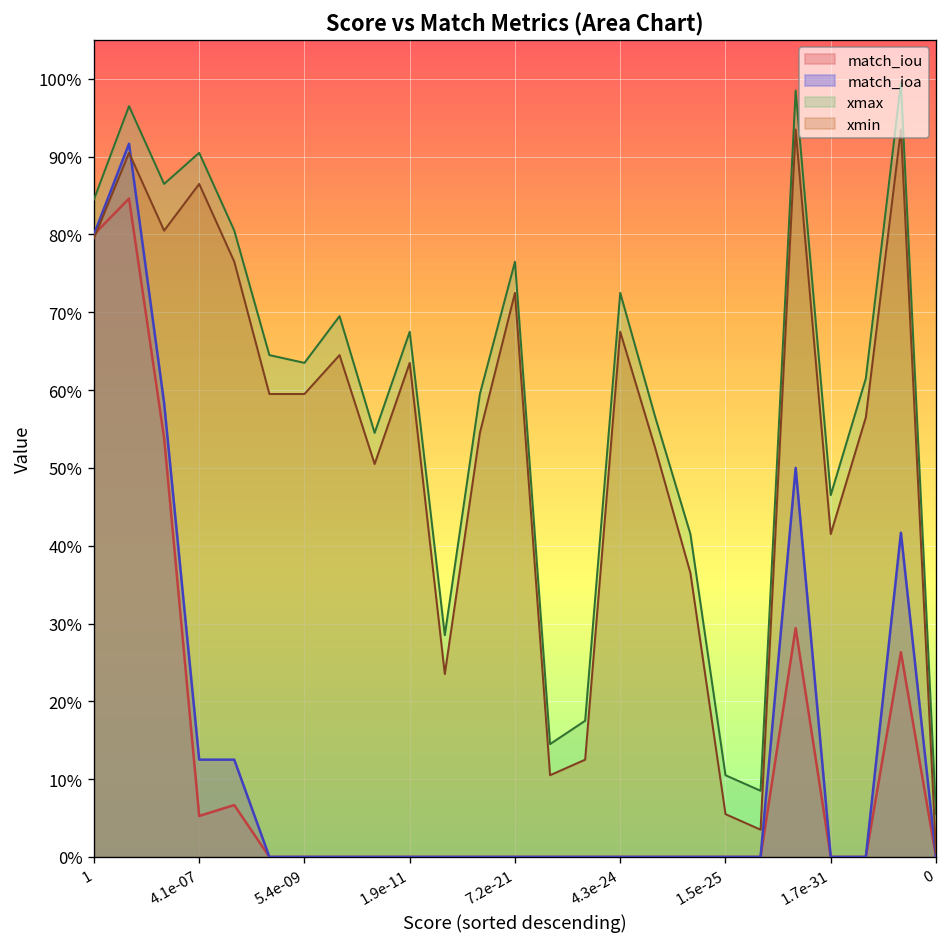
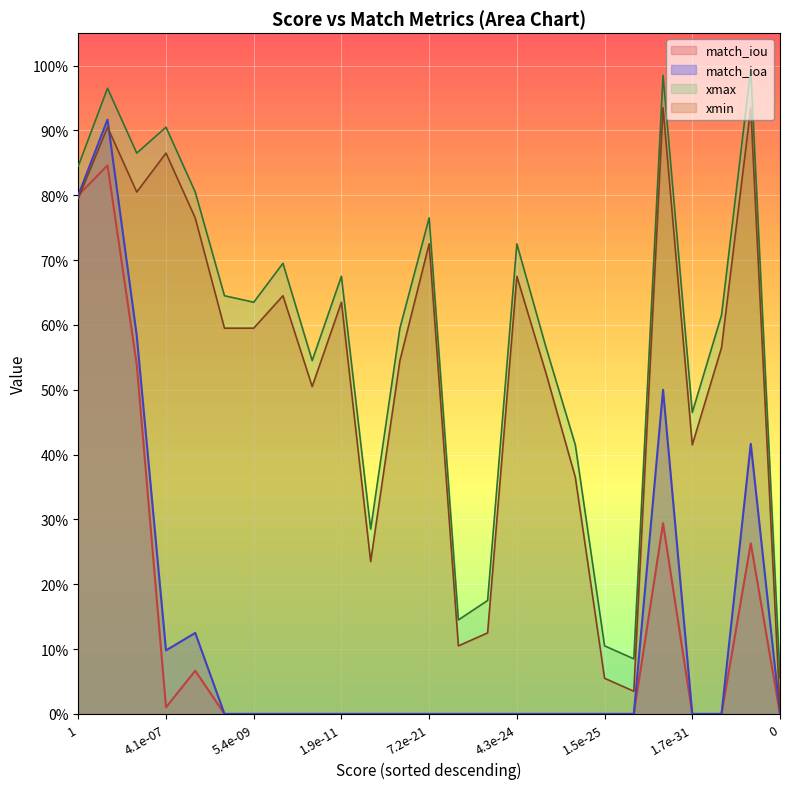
  {
    "match_iou": {
-     "4.1e-07": "5%"
+     "4.1e-07": "1%"
    },
    "match_ioa": {
-     "4.1e-07": "13%"
+     "4.1e-07": "10%"
    }
  }
